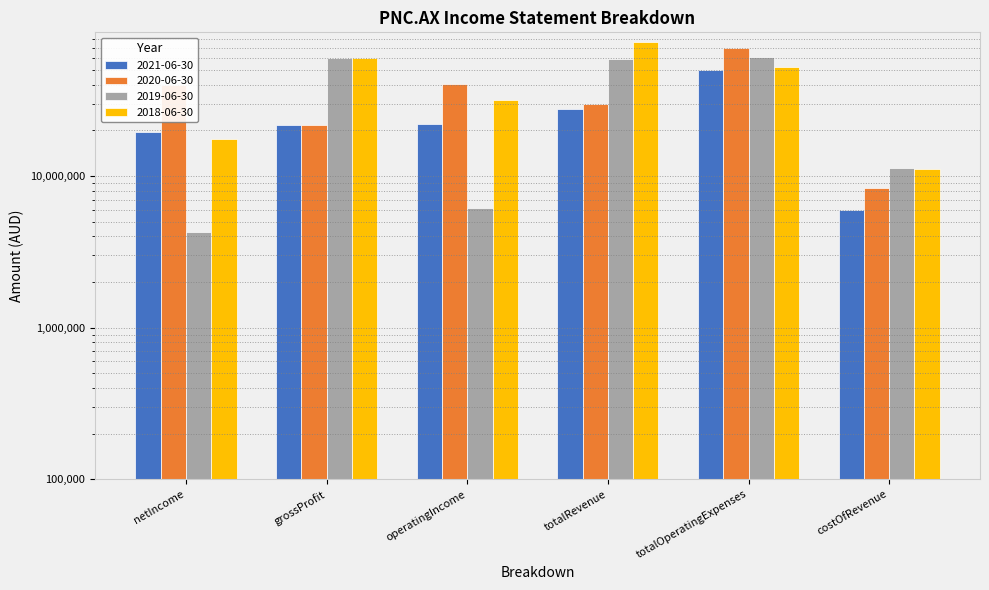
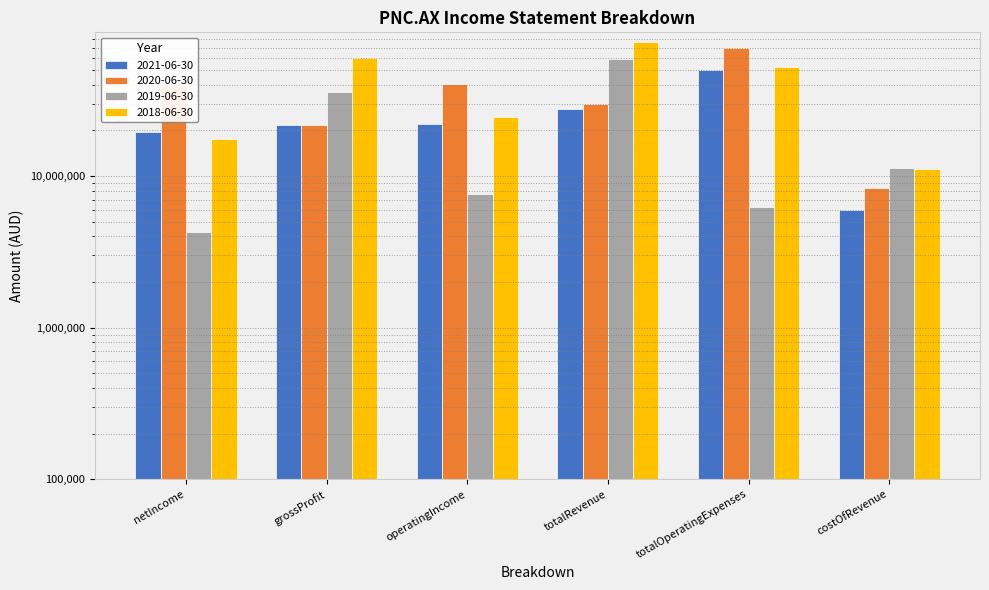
  {
    "2021-06-30": {
      "netIncome": "20,000,000",
      "grossProfit": "22,000,000",
      "operatingIncome": "22,000,000",
      "totalRevenue": "28,000,000",
      "totalOperatingExpenses": "50,000,000",
      "costOfRevenue": "6,000,000"
    },
    "2020-06-30": {
      "grossProfit": "22,000,000",
      "operatingIncome": "40,000,000",
      "totalRevenue": "30,000,000",
      "totalOperatingExpenses": "70,000,000",
      "costOfRevenue": "8,000,000"
    },
    "2019-06-30": {
      "netIncome": "4,300,000",
-     "grossProfit": "60,000,000",
-     "operatingIncome": "6,200,000",
+     "grossProfit": "36,000,000",
+     "operatingIncome": "8,000,000",
      "totalRevenue": "60,000,000",
-     "totalOperatingExpenses": "61,000,000",
+     "totalOperatingExpenses": "6,200,000",
      "costOfRevenue": "11,000,000"
    },
    "2018-06-30": {
      "netIncome": "18,000,000",
      "grossProfit": "60,000,000",
-     "operatingIncome": "32,000,000",
+     "operatingIncome": "25,000,000",
      "totalRevenue": "80,000,000",
      "totalOperatingExpenses": "52,000,000",
      "costOfRevenue": "11,000,000"
    }
  }
